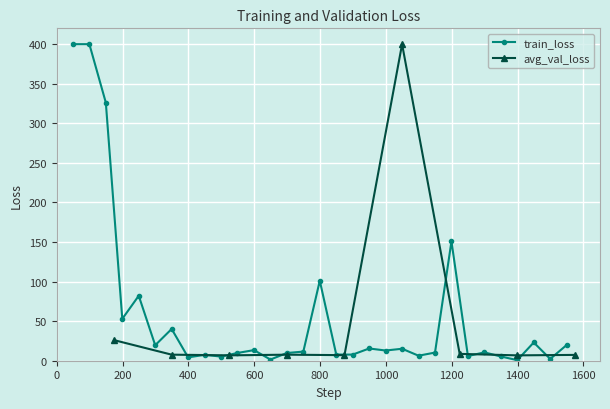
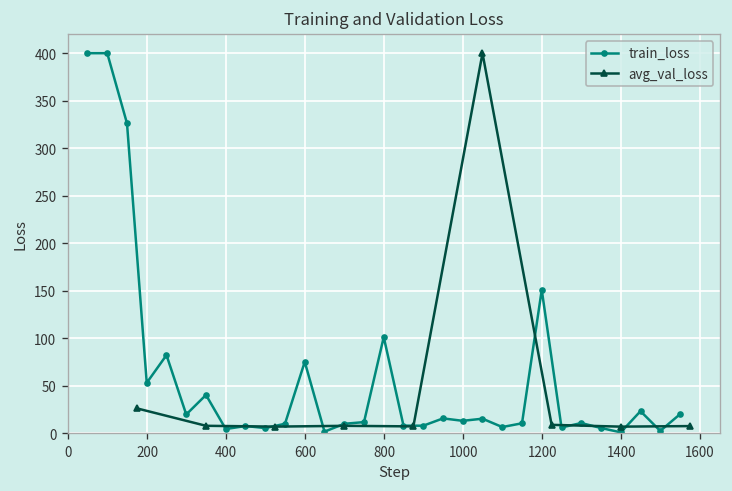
  {
    "train_loss": {
      "200": 50,
      "400": 0,
-     "600": 10,
+     "600": 80,
      "800": 100,
      "1000": 10,
      "1200": 150,
      "1400": 0
    },
    "avg_val_loss": {
      "1400": 10
    }
  }
